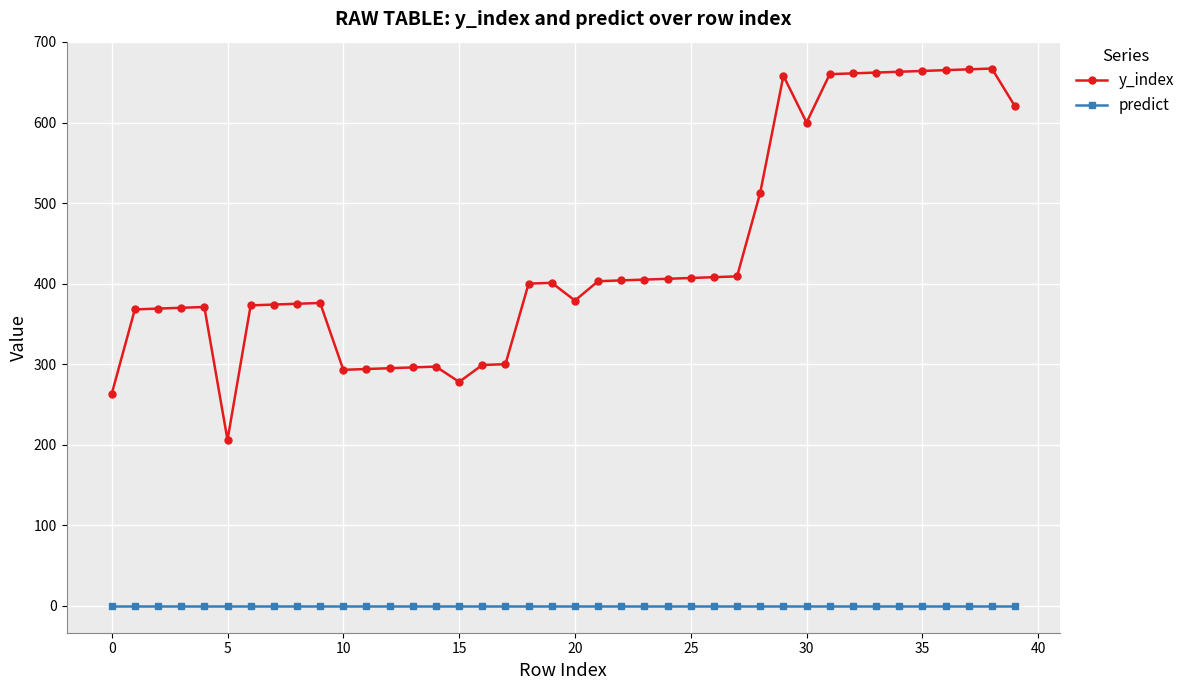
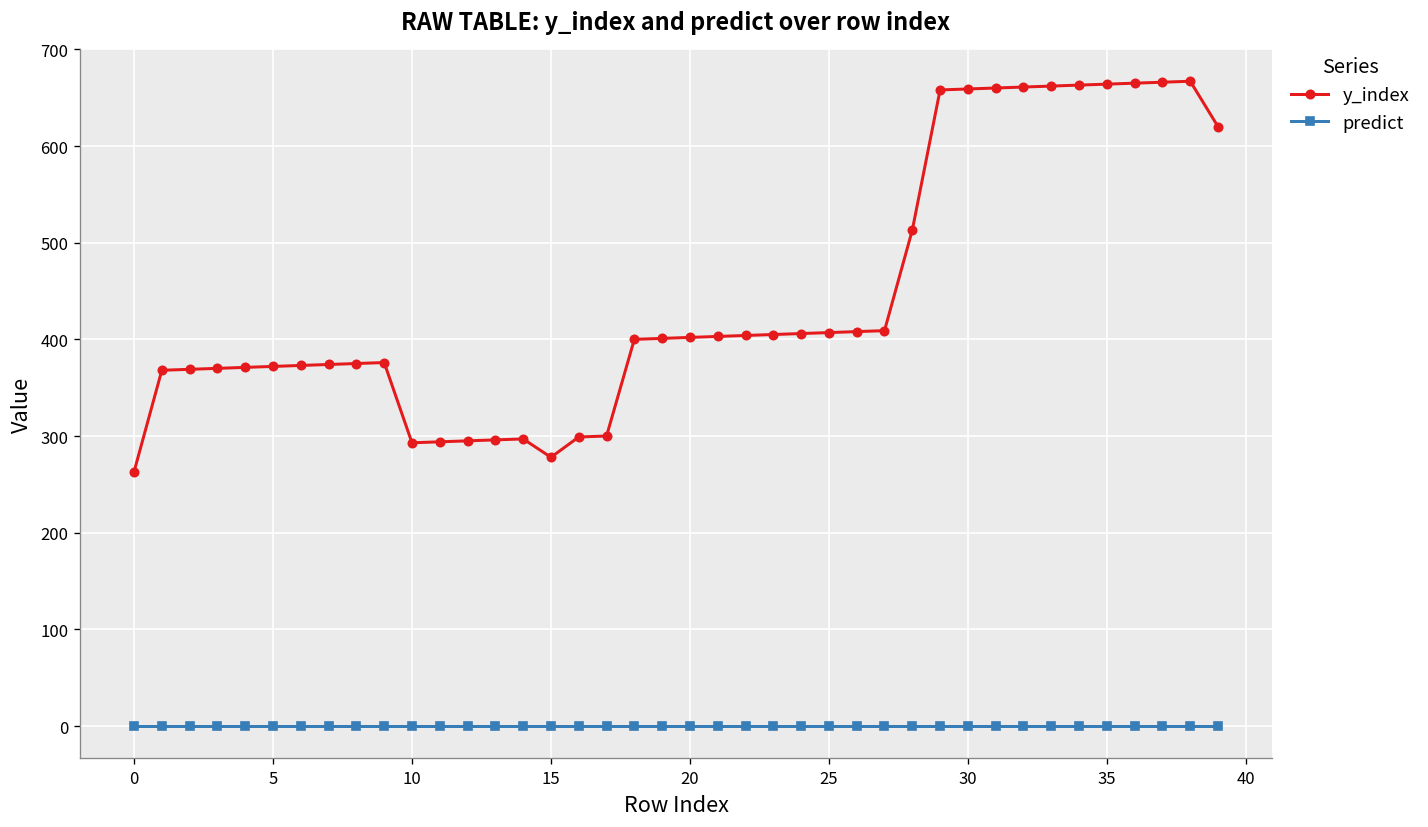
  {
    "y_index": {
      "0": 260,
-     "5": 210,
+     "5": 370,
      "10": 290,
      "15": 280,
-     "20": 380,
+     "20": 400,
      "25": 410,
-     "30": 600,
+     "30": 660,
      "35": 660
    },
    "predict": {
      "0": 0,
      "5": 0,
      "10": 0,
      "15": 0,
      "20": 0,
      "25": 0,
      "30": 0,
      "35": 0
    }
  }
